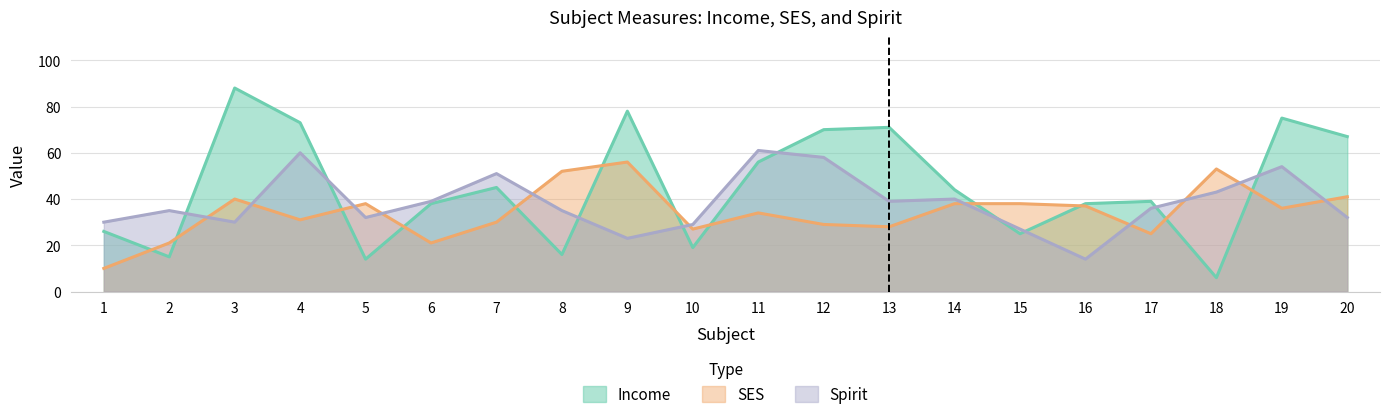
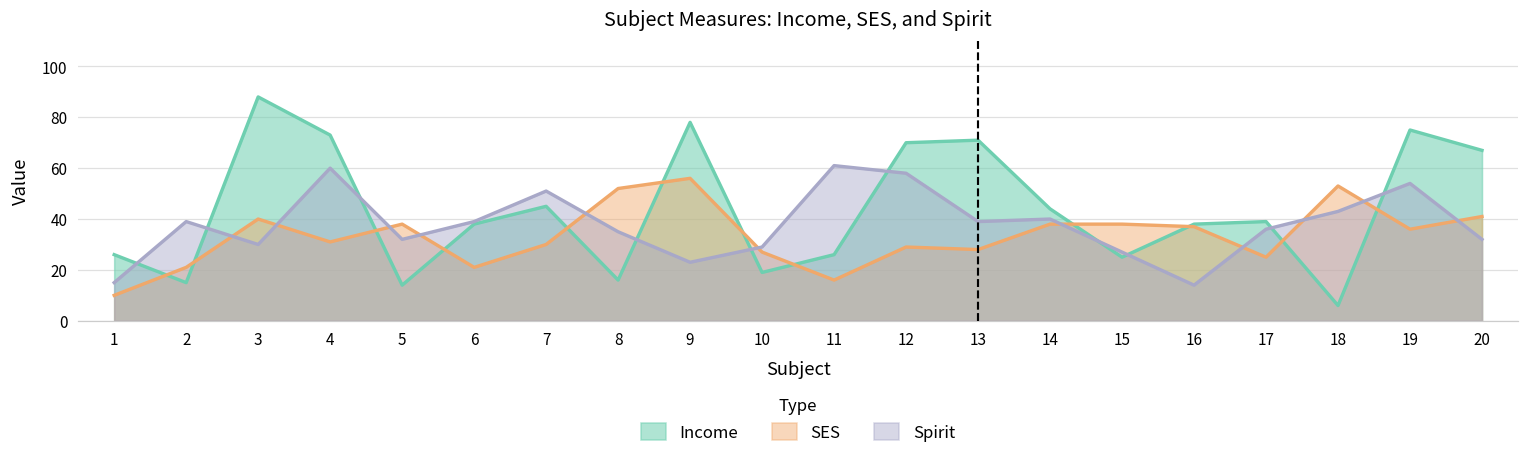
  {
    "Income": {
      "1": 26,
      "2": 15,
      "3": 88,
      "4": 73,
      "5": 14,
      "7": 45,
      "8": 16,
      "9": 78,
      "10": 19,
-     "11": 56,
+     "11": 26,
      "12": 70,
      "13": 71,
      "14": 44,
      "15": 25,
      "17": 39,
      "18": 6,
      "19": 75,
      "20": 67
    },
    "SES": {
      "1": 10,
      "2": 21,
      "3": 40,
      "4": 31,
      "5": 38,
      "6": 21,
      "7": 30,
      "8": 52,
      "9": 56,
      "10": 27,
-     "11": 34,
+     "11": 16,
      "12": 29,
      "13": 28,
      "14": 38,
      "15": 38,
      "17": 25,
      "18": 53,
      "19": 36,
      "20": 41
    },
    "Spirit": {
-     "1": 30,
-     "2": 35,
+     "1": 15,
+     "2": 39,
      "3": 30,
      "4": 60,
      "5": 32,
      "7": 51,
      "8": 35,
      "9": 23,
      "10": 29,
      "11": 61,
      "12": 58,
      "13": 39,
      "14": 40,
      "15": 27,
      "16": 14,
      "17": 36,
      "18": 43,
      "19": 54,
      "20": 32
    }
  }
